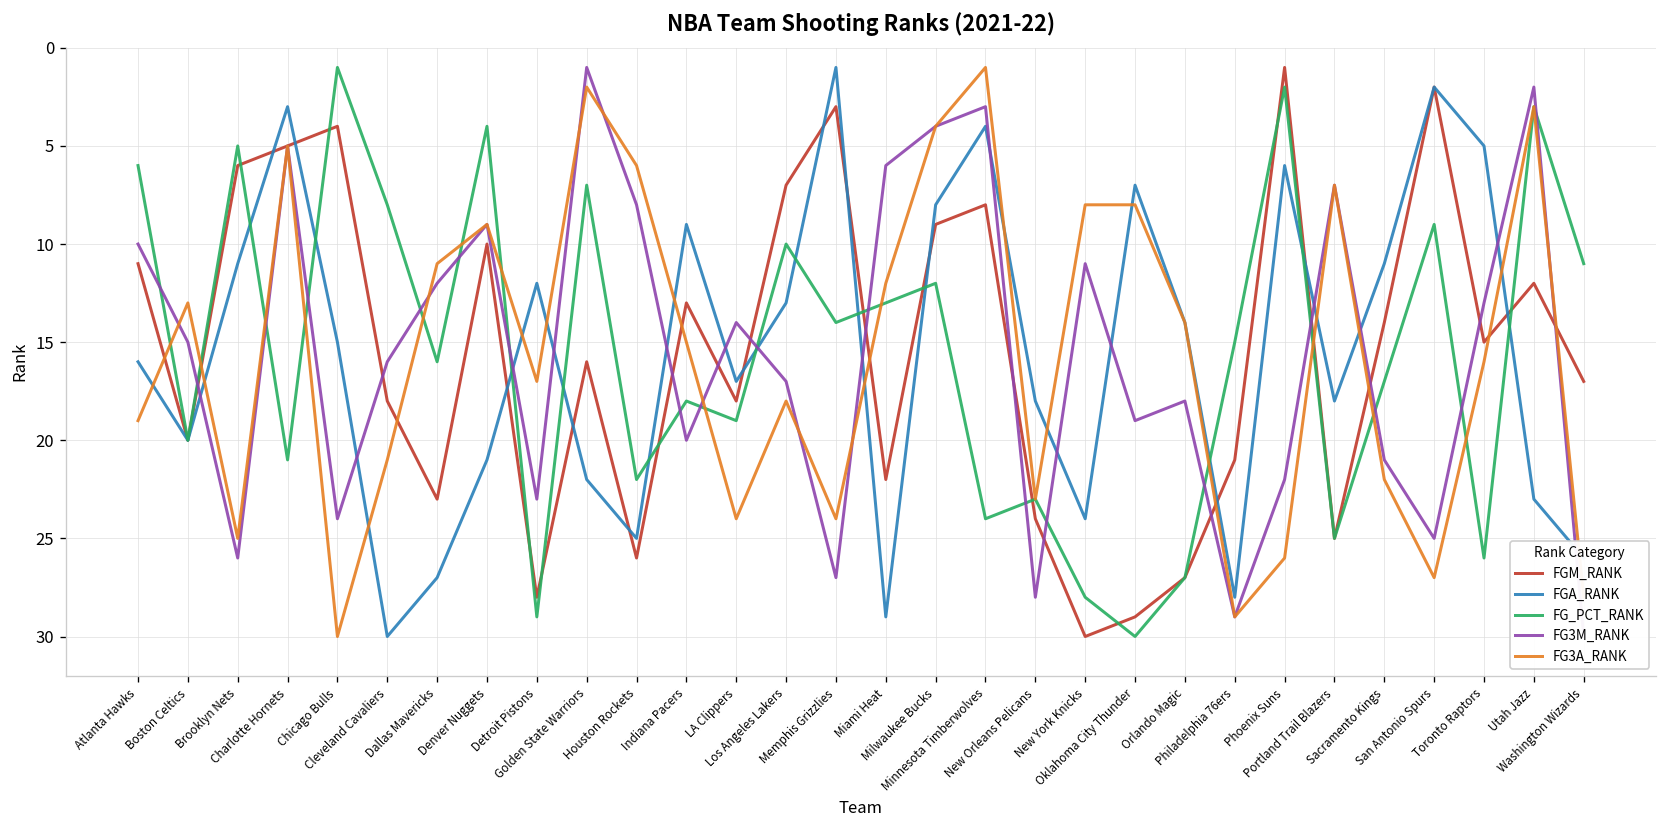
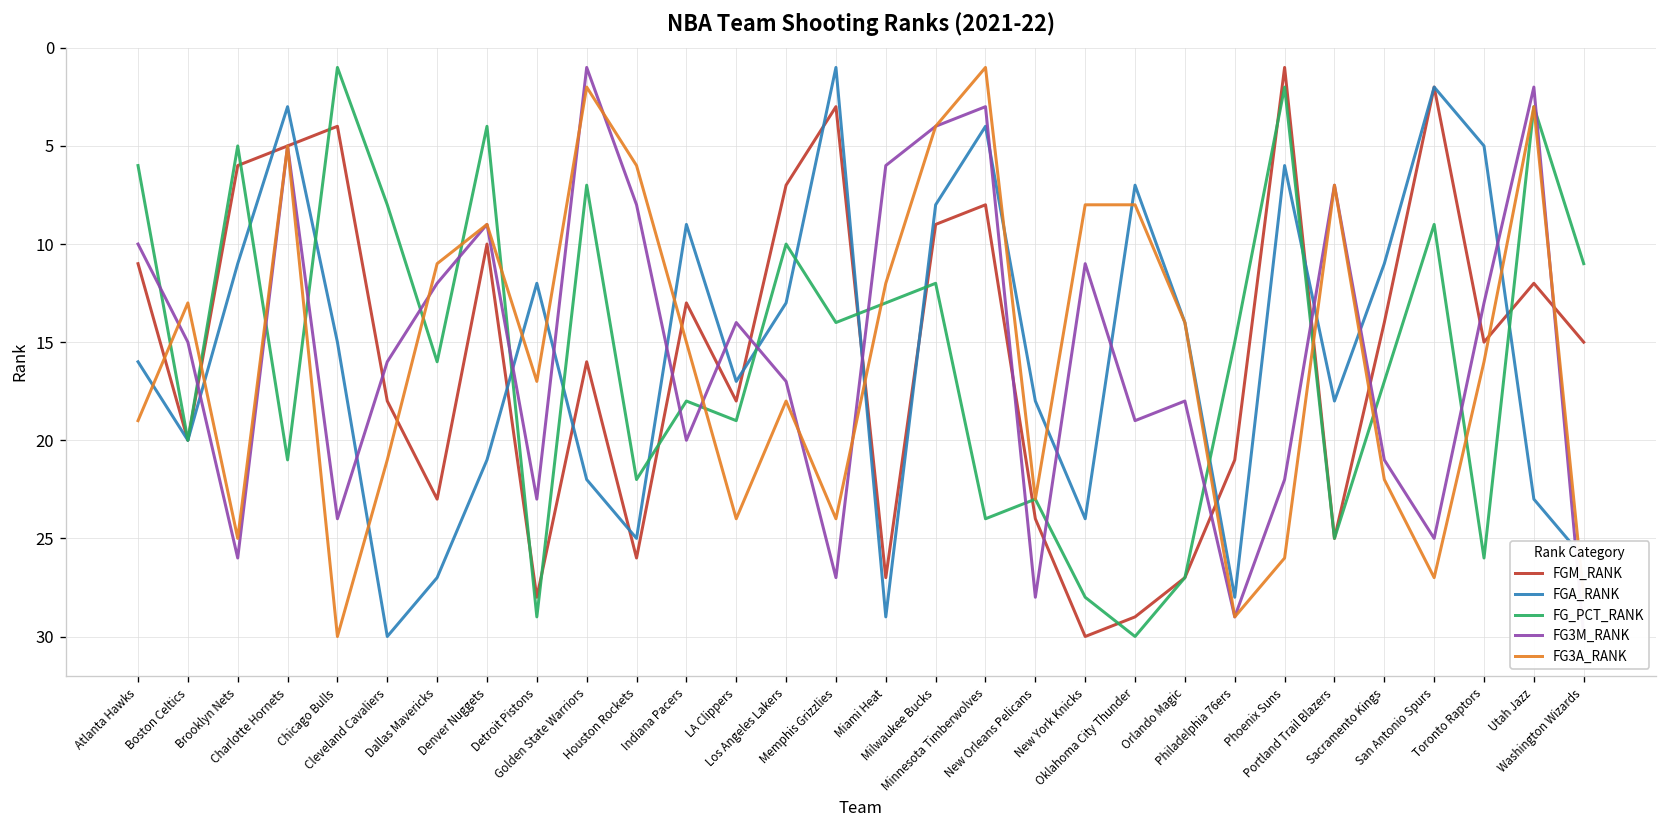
  {
    "FGM_RANK": {
      "Atlanta Hawks": 11,
      "Brooklyn Nets": 6,
      "Chicago Bulls": 4,
      "Cleveland Cavaliers": 18,
      "Dallas Mavericks": 23,
      "Denver Nuggets": 10,
      "Detroit Pistons": 28,
      "Golden State Warriors": 16,
      "Houston Rockets": 26,
      "Indiana Pacers": 13,
      "LA Clippers": 18,
      "Los Angeles Lakers": 7,
      "Memphis Grizzlies": 3,
-     "Miami Heat": 22,
+     "Miami Heat": 27,
      "Milwaukee Bucks": 9,
      "Minnesota Timberwolves": 8,
      "New Orleans Pelicans": 24,
      "New York Knicks": 30,
      "Oklahoma City Thunder": 29,
      "Philadelphia 76ers": 21,
      "Phoenix Suns": 1,
      "Sacramento Kings": 14,
      "Toronto Raptors": 15,
      "Utah Jazz": 12,
-     "Washington Wizards": 17
+     "Washington Wizards": 15
    },
    "FGA_RANK": {
      "Atlanta Hawks": 16,
      "Brooklyn Nets": 11,
      "Charlotte Hornets": 3,
      "Chicago Bulls": 15,
      "Cleveland Cavaliers": 30,
      "Dallas Mavericks": 27,
      "Denver Nuggets": 21,
      "Detroit Pistons": 12,
      "Golden State Warriors": 22,
      "Houston Rockets": 25,
      "Indiana Pacers": 9,
      "LA Clippers": 17,
      "Los Angeles Lakers": 13,
      "Memphis Grizzlies": 1,
      "Miami Heat": 29,
      "Milwaukee Bucks": 8,
      "Minnesota Timberwolves": 4,
      "New Orleans Pelicans": 18,
      "New York Knicks": 24,
      "Oklahoma City Thunder": 7,
      "Philadelphia 76ers": 28,
      "Phoenix Suns": 6,
      "Portland Trail Blazers": 18,
      "Sacramento Kings": 11,
      "Toronto Raptors": 5,
      "Utah Jazz": 23
    },
    "FG_PCT_RANK": {
      "Atlanta Hawks": 6,
      "Brooklyn Nets": 5,
      "Charlotte Hornets": 21,
      "Chicago Bulls": 1,
      "Cleveland Cavaliers": 8,
      "Dallas Mavericks": 16,
      "Denver Nuggets": 4,
      "Detroit Pistons": 29,
      "Golden State Warriors": 7,
      "Houston Rockets": 22,
      "Indiana Pacers": 18,
      "LA Clippers": 19,
      "Los Angeles Lakers": 10,
      "Memphis Grizzlies": 14,
      "Miami Heat": 13,
      "Milwaukee Bucks": 12,
      "Minnesota Timberwolves": 24,
      "New York Knicks": 28,
      "Oklahoma City Thunder": 30,
      "Philadelphia 76ers": 15,
      "Phoenix Suns": 2,
      "Sacramento Kings": 17,
      "San Antonio Spurs": 9,
      "Toronto Raptors": 26,
      "Washington Wizards": 11
    },
    "FG3M_RANK": {
      "Atlanta Hawks": 10,
      "Boston Celtics": 15,
      "Brooklyn Nets": 26,
      "Chicago Bulls": 24,
      "Cleveland Cavaliers": 16,
      "Dallas Mavericks": 12,
      "Detroit Pistons": 23,
      "Golden State Warriors": 1,
      "Houston Rockets": 8,
      "Indiana Pacers": 20,
      "LA Clippers": 14,
      "Los Angeles Lakers": 17,
      "Memphis Grizzlies": 27,
      "Miami Heat": 6,
      "Minnesota Timberwolves": 3,
      "New Orleans Pelicans": 28,
      "New York Knicks": 11,
      "Oklahoma City Thunder": 19,
      "Orlando Magic": 18,
      "Phoenix Suns": 22,
      "Sacramento Kings": 21,
      "San Antonio Spurs": 25,
      "Toronto Raptors": 13,
      "Utah Jazz": 2
    },
    "FG3A_RANK": {
      "Atlanta Hawks": 19,
      "Boston Celtics": 13,
      "Brooklyn Nets": 25,
      "Chicago Bulls": 30,
      "Cleveland Cavaliers": 21,
      "Dallas Mavericks": 11,
      "Detroit Pistons": 17,
      "Golden State Warriors": 2,
      "Houston Rockets": 6,
      "Indiana Pacers": 15,
      "LA Clippers": 24,
      "Los Angeles Lakers": 18,
      "Memphis Grizzlies": 24,
      "Miami Heat": 12,
      "Minnesota Timberwolves": 1,
      "New York Knicks": 8,
      "Oklahoma City Thunder": 8,
      "Phoenix Suns": 26,
      "Sacramento Kings": 22,
      "San Antonio Spurs": 27,
      "Toronto Raptors": 16
    }
  }
